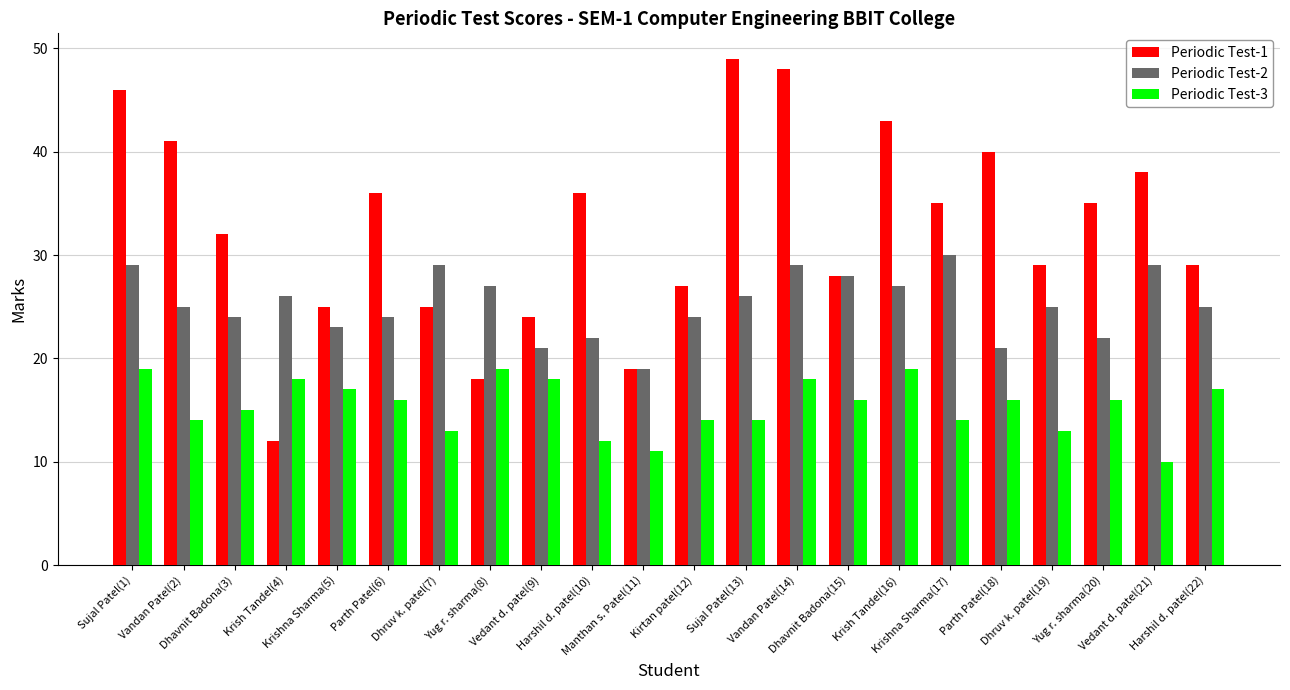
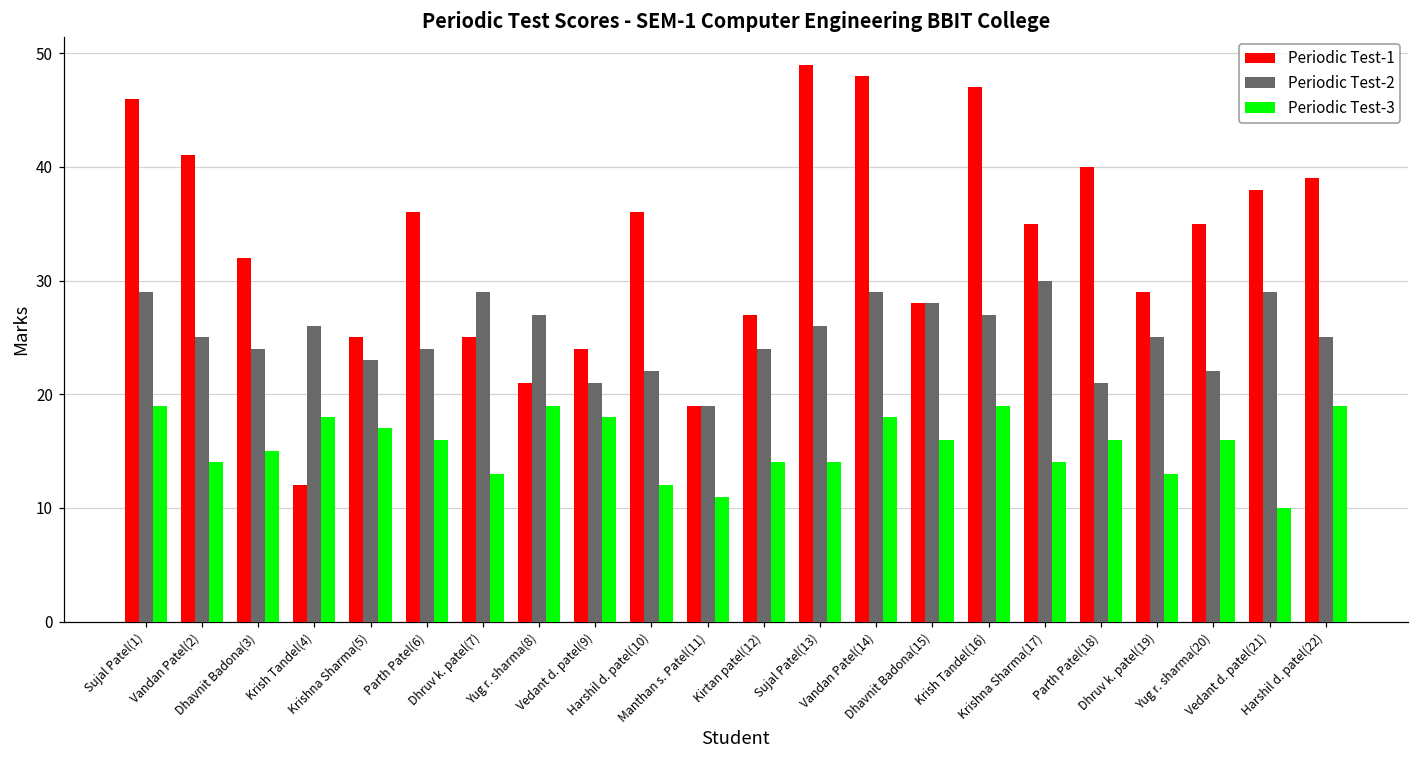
  {
    "Periodic Test-1": {
      "Sujal Patel(1)": 46,
      "Vandan Patel(2)": 41,
      "Dhavnit Badona(3)": 32,
      "Krish Tandel(4)": 12,
      "Krishna Sharma(5)": 25,
      "Parth Patel(6)": 36,
      "Dhruv k. patel(7)": 25,
-     "Yug r. sharma(8)": 18,
+     "Yug r. sharma(8)": 21,
      "Vedant d. patel(9)": 24,
      "Harshil d. patel(10)": 36,
      "Manthan s. Patel(11)": 19,
      "Kirtan patel(12)": 27,
      "Sujal Patel(13)": 49,
      "Vandan Patel(14)": 48,
      "Dhavnit Badona(15)": 28,
-     "Krish Tandel(16)": 43,
+     "Krish Tandel(16)": 47,
      "Krishna Sharma(17)": 35,
      "Parth Patel(18)": 40,
      "Dhruv k. patel(19)": 29,
      "Yug r. sharma(20)": 35,
      "Vedant d. patel(21)": 38,
-     "Harshil d. patel(22)": 29
+     "Harshil d. patel(22)": 39
    },
    "Periodic Test-2": {
      "Sujal Patel(1)": 29,
      "Vandan Patel(2)": 25,
      "Dhavnit Badona(3)": 24,
      "Krish Tandel(4)": 26,
      "Krishna Sharma(5)": 23,
      "Parth Patel(6)": 24,
      "Dhruv k. patel(7)": 29,
      "Yug r. sharma(8)": 27,
      "Vedant d. patel(9)": 21,
      "Harshil d. patel(10)": 22,
      "Manthan s. Patel(11)": 19,
      "Kirtan patel(12)": 24,
      "Sujal Patel(13)": 26,
      "Vandan Patel(14)": 29,
      "Dhavnit Badona(15)": 28,
      "Krish Tandel(16)": 27,
      "Krishna Sharma(17)": 30,
      "Parth Patel(18)": 21,
      "Dhruv k. patel(19)": 25,
      "Yug r. sharma(20)": 22,
      "Vedant d. patel(21)": 29,
      "Harshil d. patel(22)": 25
    },
    "Periodic Test-3": {
      "Sujal Patel(1)": 19,
      "Vandan Patel(2)": 14,
      "Dhavnit Badona(3)": 15,
      "Krish Tandel(4)": 18,
      "Krishna Sharma(5)": 17,
      "Parth Patel(6)": 16,
      "Dhruv k. patel(7)": 13,
      "Yug r. sharma(8)": 19,
      "Vedant d. patel(9)": 18,
      "Harshil d. patel(10)": 12,
      "Manthan s. Patel(11)": 11,
      "Kirtan patel(12)": 14,
      "Sujal Patel(13)": 14,
      "Vandan Patel(14)": 18,
      "Dhavnit Badona(15)": 16,
      "Krish Tandel(16)": 19,
      "Krishna Sharma(17)": 14,
      "Parth Patel(18)": 16,
      "Dhruv k. patel(19)": 13,
      "Yug r. sharma(20)": 16,
      "Vedant d. patel(21)": 10,
-     "Harshil d. patel(22)": 17
+     "Harshil d. patel(22)": 19
    }
  }
